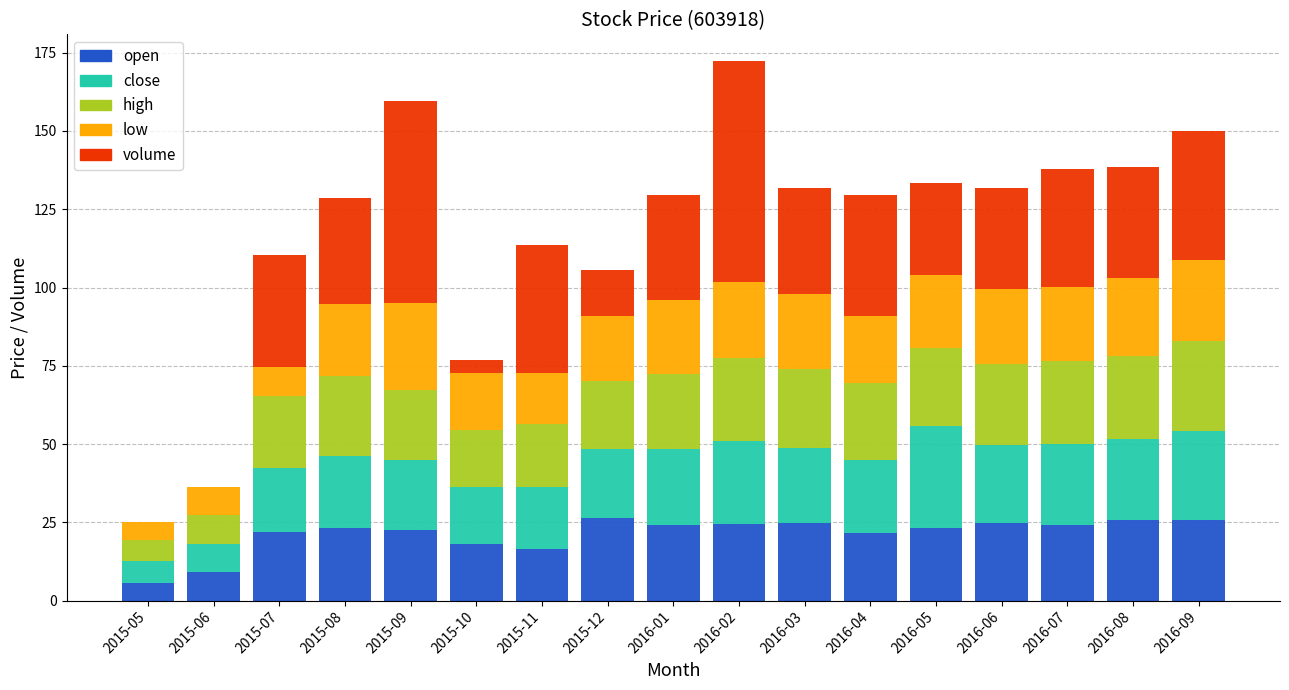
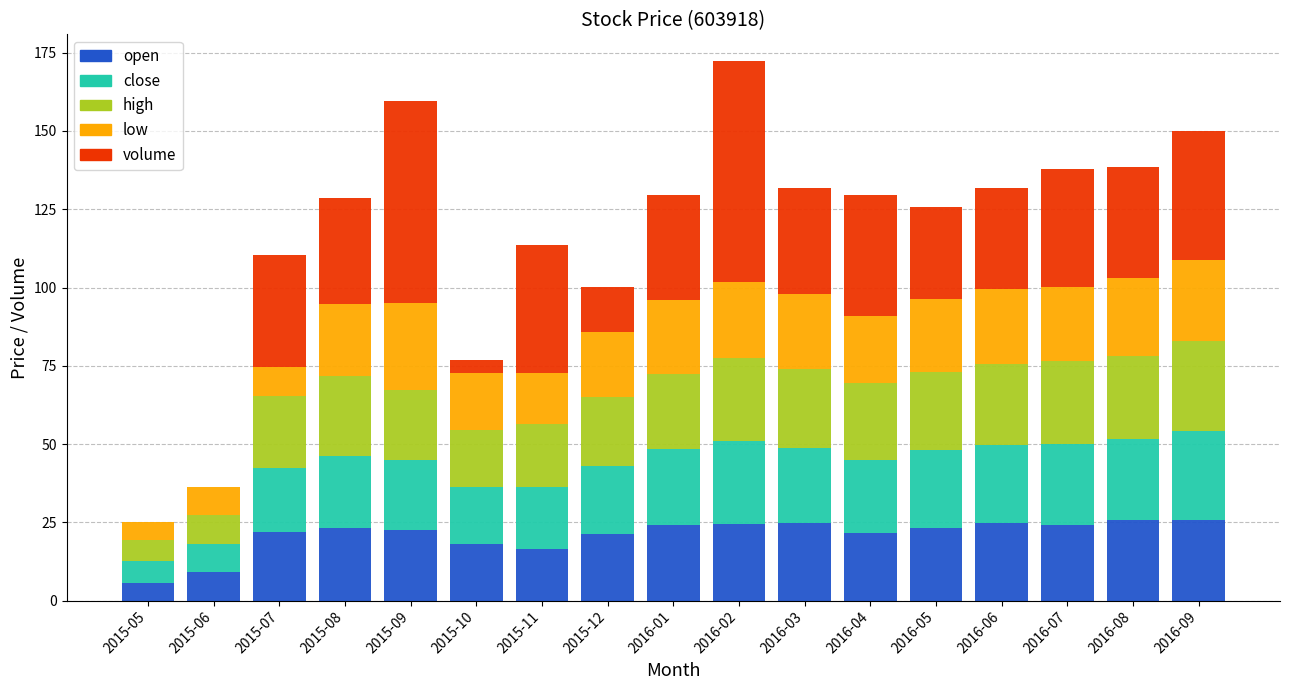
  {
    "open": {
      "2015-05": 6,
      "2015-06": 9,
      "2015-07": 22,
      "2015-08": 23,
      "2015-09": 22,
      "2015-10": 18,
      "2015-11": 16,
-     "2015-12": 26,
+     "2015-12": 21,
      "2016-01": 24,
      "2016-02": 25,
      "2016-03": 25,
      "2016-04": 22,
      "2016-05": 23,
      "2016-06": 25,
      "2016-07": 24,
      "2016-08": 26,
      "2016-09": 26
    },
    "close": {
      "2015-05": 7,
      "2015-06": 9,
      "2015-07": 20,
      "2015-08": 23,
      "2015-09": 22,
      "2015-10": 18,
      "2015-11": 20,
      "2015-12": 22,
      "2016-01": 24,
      "2016-02": 26,
      "2016-03": 24,
      "2016-04": 23,
-     "2016-05": 32,
+     "2016-05": 25,
      "2016-06": 25,
      "2016-07": 26,
      "2016-08": 26,
      "2016-09": 29
    },
    "high": {
      "2015-05": 7,
      "2015-06": 9,
      "2015-07": 23,
      "2015-08": 25,
      "2015-09": 22,
      "2015-10": 18,
      "2015-11": 20,
      "2015-12": 22,
      "2016-01": 24,
      "2016-02": 27,
      "2016-03": 25,
      "2016-04": 25,
      "2016-05": 25,
      "2016-06": 26,
      "2016-07": 27,
      "2016-08": 26,
      "2016-09": 29
    },
    "low": {
      "2015-05": 6,
      "2015-06": 9,
      "2015-07": 9,
      "2015-08": 23,
      "2015-09": 28,
      "2015-10": 18,
      "2015-11": 16,
      "2015-12": 21,
      "2016-01": 23,
      "2016-02": 24,
      "2016-03": 24,
      "2016-04": 21,
      "2016-05": 23,
      "2016-06": 24,
      "2016-07": 24,
      "2016-08": 25,
      "2016-09": 26
    },
    "volume": {
      "2015-07": 36,
      "2015-08": 34,
      "2015-09": 64,
      "2015-10": 4,
      "2015-11": 41,
      "2015-12": 15,
      "2016-01": 34,
      "2016-02": 71,
      "2016-03": 34,
      "2016-04": 38,
      "2016-05": 30,
      "2016-06": 32,
      "2016-07": 38,
      "2016-08": 35,
      "2016-09": 41
    }
  }
